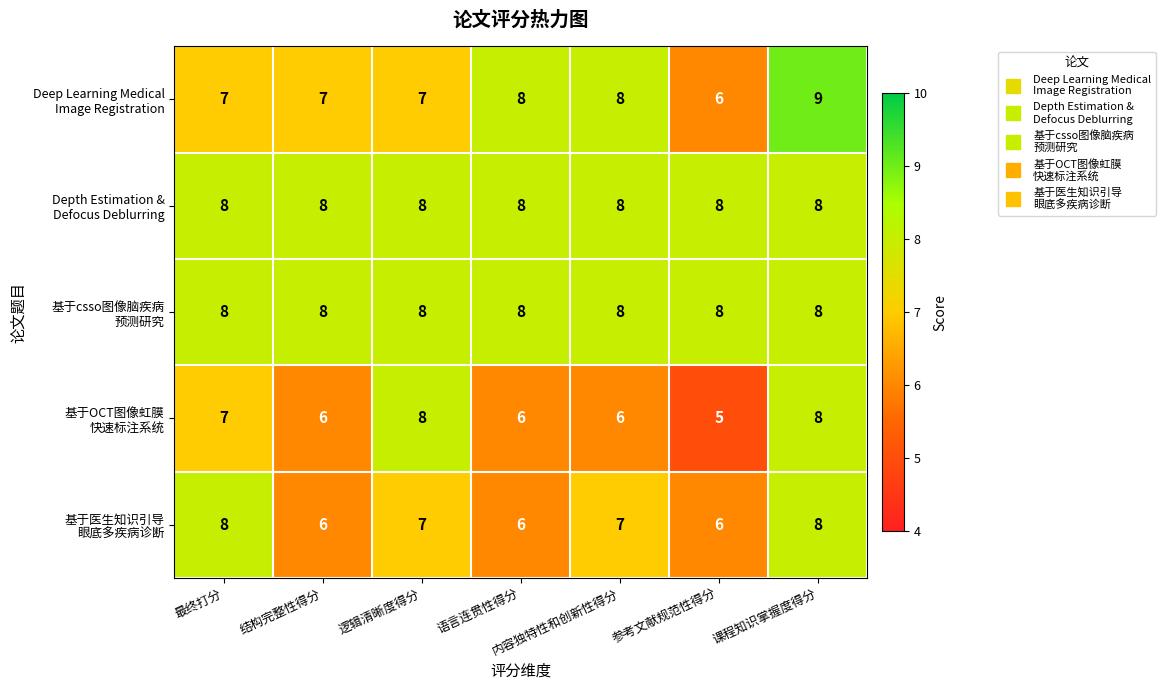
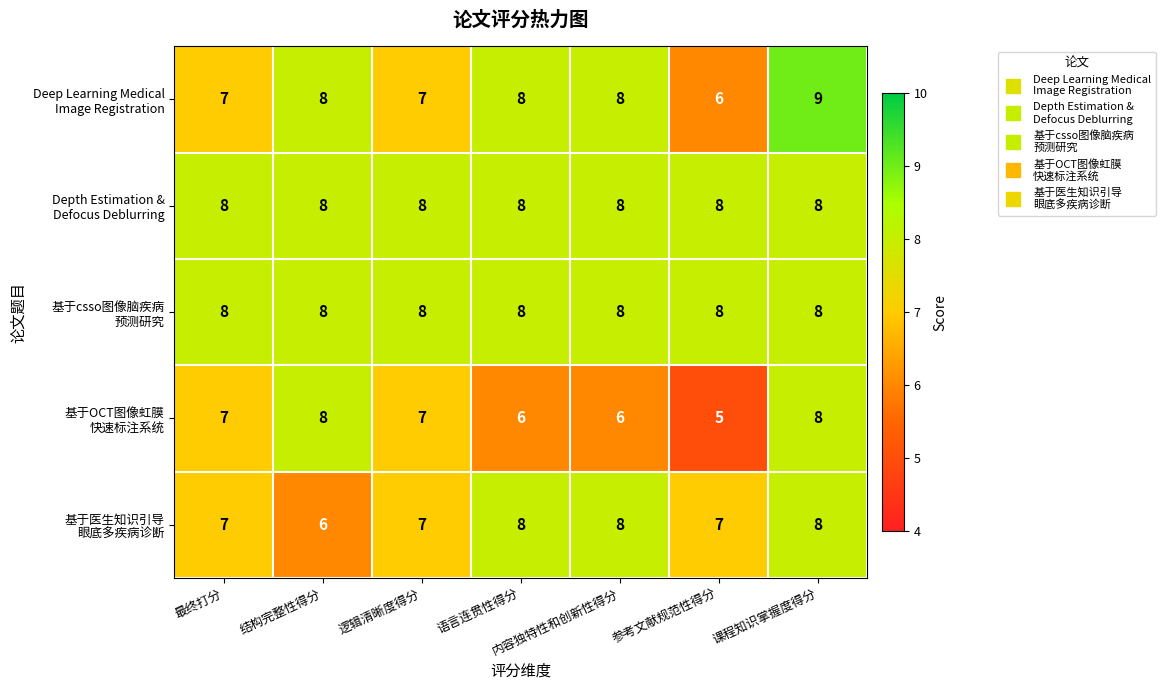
  {
    "Deep Learning Medical Image Registration": {
      "最终打分": 7,
-     "结构完整性得分": 7,
+     "结构完整性得分": 8,
      "逻辑清晰度得分": 7,
      "语言连贯性得分": 8,
      "内容独特性和创新性得分": 8,
      "参考文献规范性得分": 6,
      "课程知识掌握度得分": 9
    },
    "Depth Estimation & Defocus Deblurring": {
      "最终打分": 8,
      "结构完整性得分": 8,
      "逻辑清晰度得分": 8,
      "语言连贯性得分": 8,
      "内容独特性和创新性得分": 8,
      "参考文献规范性得分": 8,
      "课程知识掌握度得分": 8
    },
    "基于csso图像脑疾病 预测研究": {
      "最终打分": 8,
      "结构完整性得分": 8,
      "逻辑清晰度得分": 8,
      "语言连贯性得分": 8,
      "内容独特性和创新性得分": 8,
      "参考文献规范性得分": 8,
      "课程知识掌握度得分": 8
    },
    "基于OCT图像虹膜 快速标注系统": {
      "最终打分": 7,
-     "结构完整性得分": 6,
-     "逻辑清晰度得分": 8,
+     "结构完整性得分": 8,
+     "逻辑清晰度得分": 7,
      "语言连贯性得分": 6,
      "内容独特性和创新性得分": 6,
      "参考文献规范性得分": 5,
      "课程知识掌握度得分": 8
    },
    "基于医生知识引导 眼底多疾病诊断": {
-     "最终打分": 8,
+     "最终打分": 7,
      "结构完整性得分": 6,
      "逻辑清晰度得分": 7,
-     "语言连贯性得分": 6,
-     "内容独特性和创新性得分": 7,
-     "参考文献规范性得分": 6,
+     "语言连贯性得分": 8,
+     "内容独特性和创新性得分": 8,
+     "参考文献规范性得分": 7,
      "课程知识掌握度得分": 8
    }
  }
